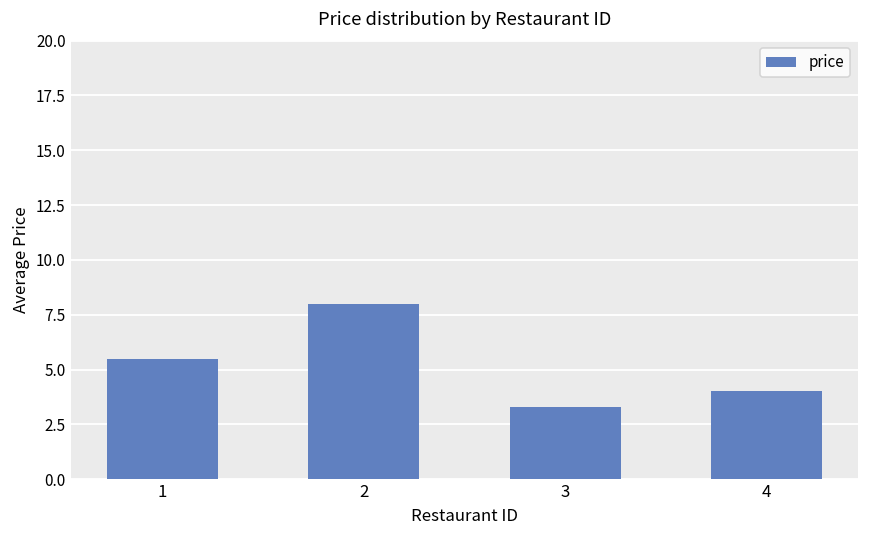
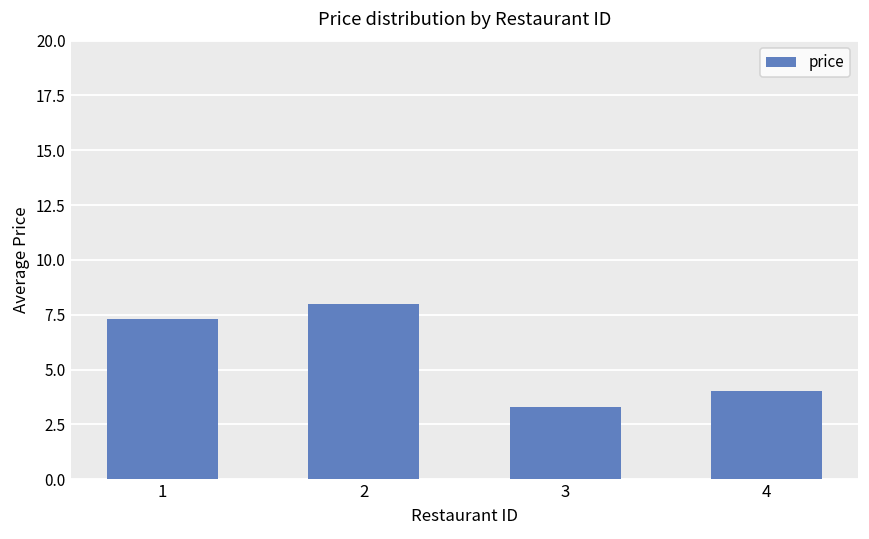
  {
-   "1": 5.5,
+   "1": 7.3,
    "2": 8.0,
    "3": 3.3,
    "4": 4.0
  }
